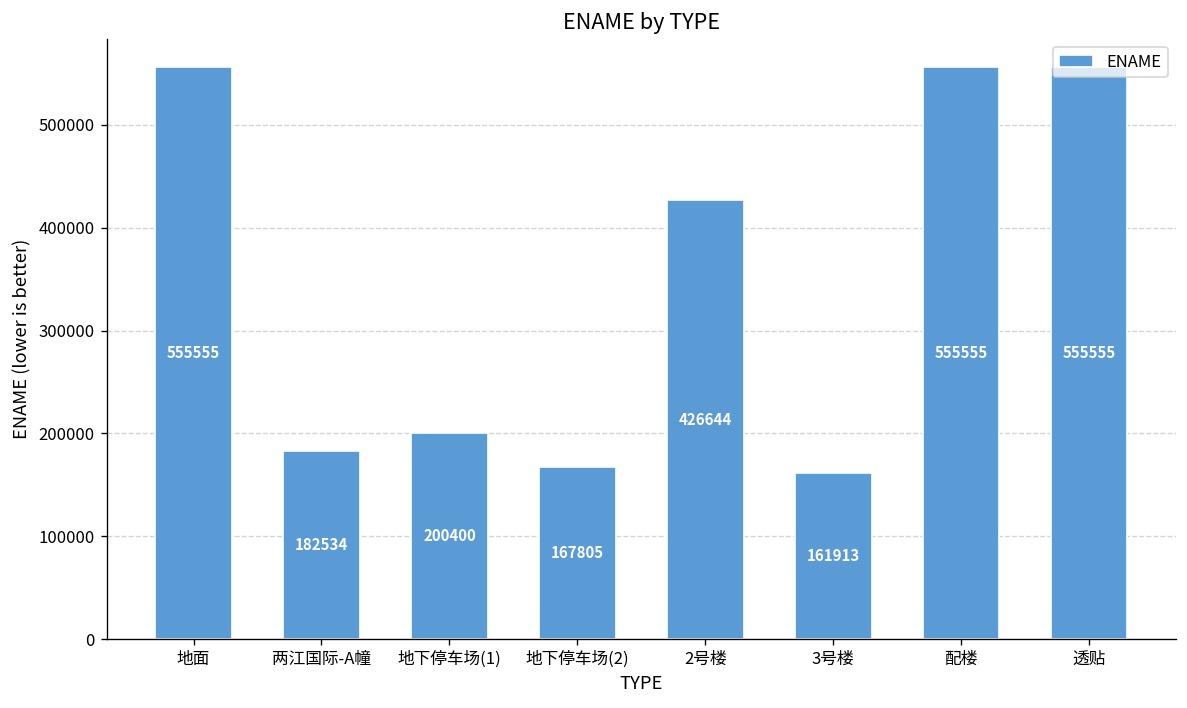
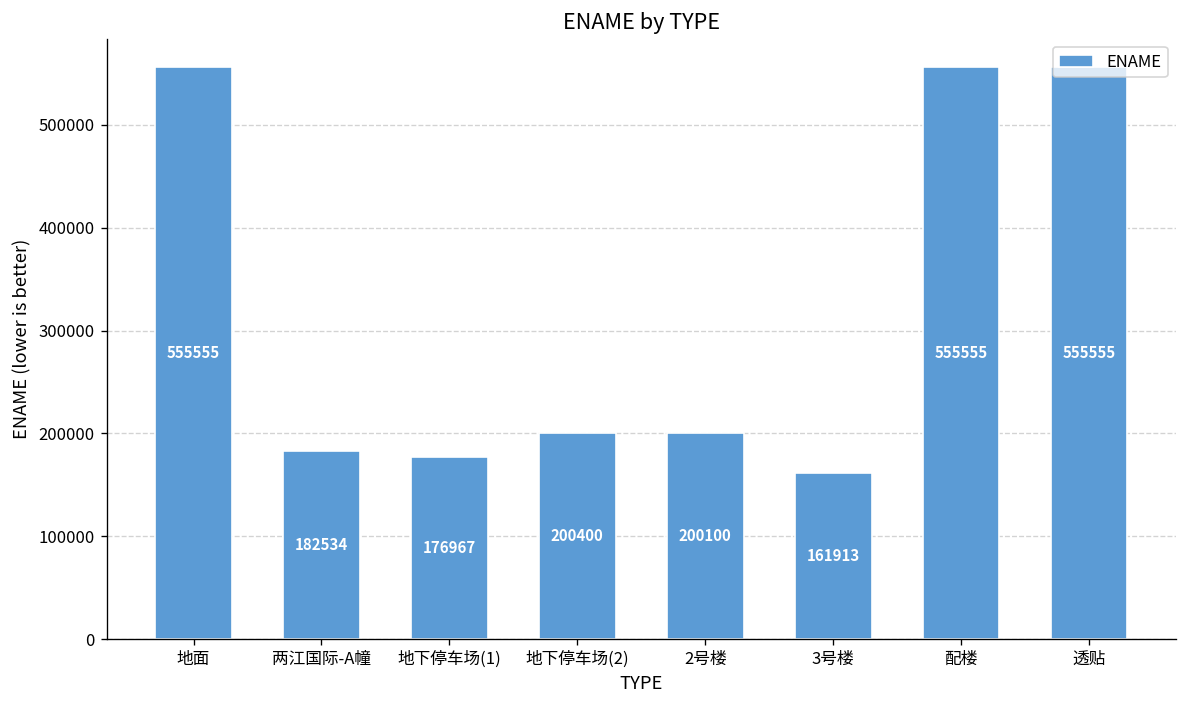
  {
    "地面": 555555,
    "两江国际-A幢": 182534,
-   "地下停车场(1)": 200400,
-   "地下停车场(2)": 167805,
-   "2号楼": 426644,
+   "地下停车场(1)": 176967,
+   "地下停车场(2)": 200400,
+   "2号楼": 200100,
    "3号楼": 161913,
    "配楼": 555555
  }
